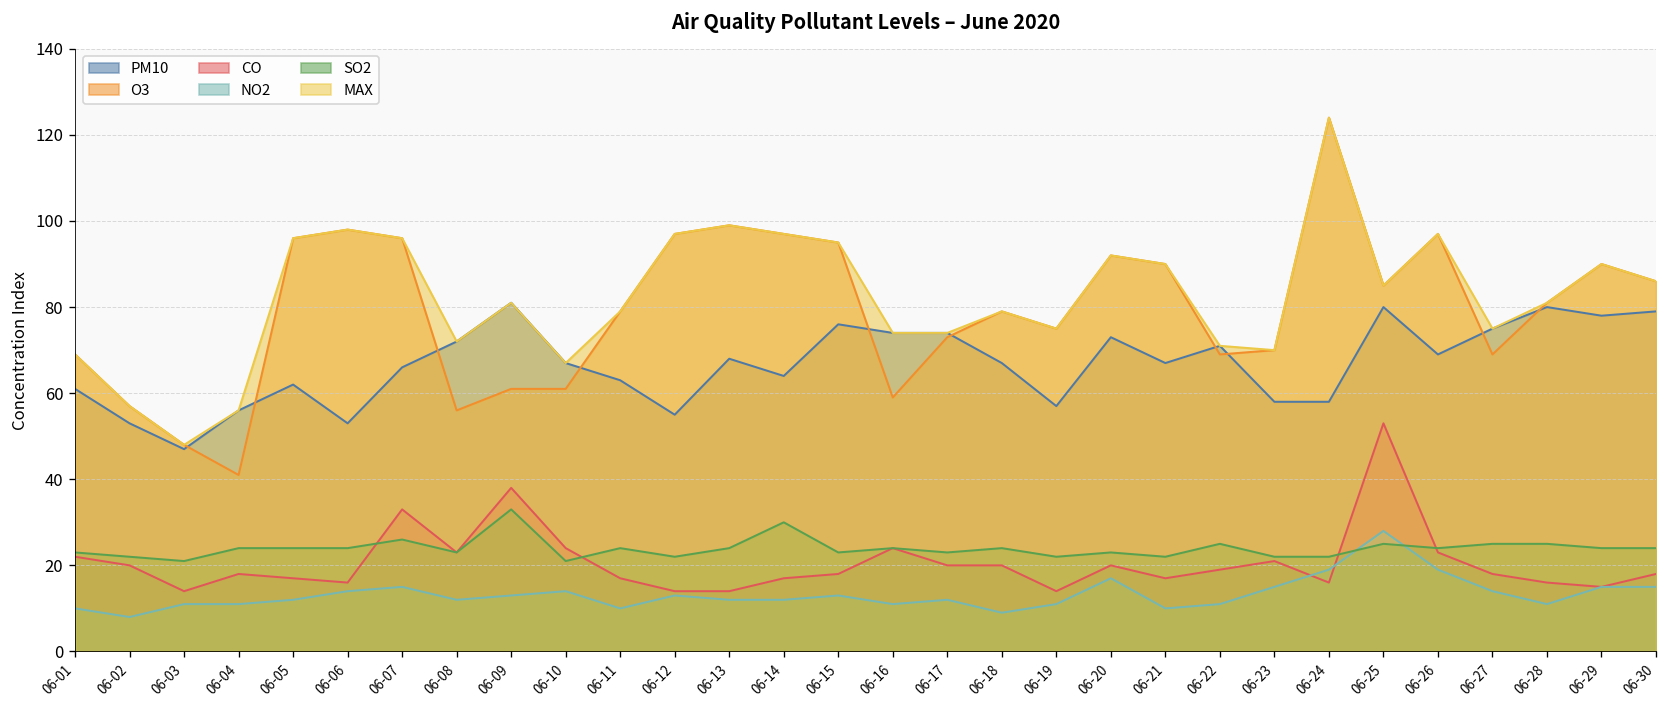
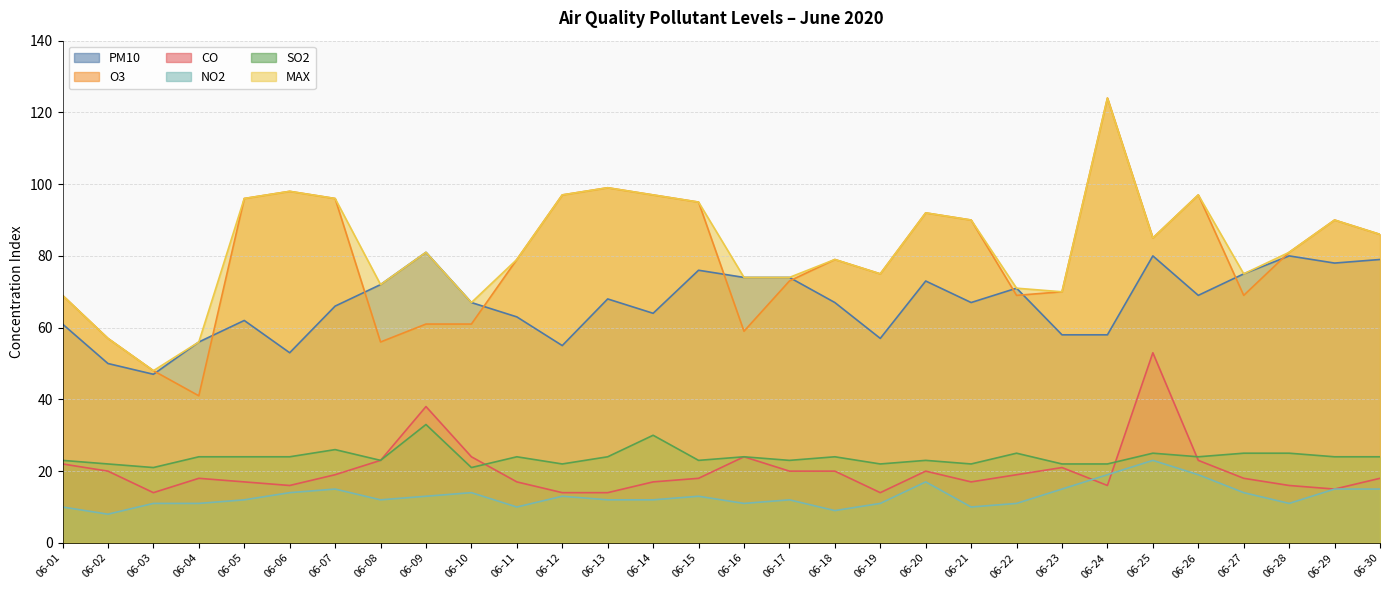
  {
    "PM10": {
      "06-01": 61,
-     "06-02": 53,
+     "06-02": 50,
      "06-03": 47,
      "06-05": 62,
      "06-06": 53,
      "06-07": 66,
      "06-11": 63,
      "06-12": 55,
      "06-13": 68,
      "06-14": 64,
      "06-15": 76,
      "06-18": 67,
      "06-19": 57,
      "06-20": 73,
      "06-21": 67,
      "06-23": 58,
      "06-24": 58,
      "06-25": 80,
      "06-26": 69,
      "06-28": 80,
      "06-29": 78,
      "06-30": 79
    },
    "CO": {
      "06-01": 22,
      "06-02": 20,
      "06-03": 14,
      "06-04": 18,
      "06-05": 17,
      "06-06": 16,
-     "06-07": 33,
+     "06-07": 19,
      "06-09": 38,
      "06-10": 24,
      "06-11": 17,
      "06-12": 14,
      "06-13": 14,
      "06-14": 17,
      "06-15": 18,
      "06-17": 20,
      "06-18": 20,
      "06-19": 14,
      "06-20": 20,
      "06-21": 17,
      "06-22": 19,
      "06-23": 21,
      "06-24": 16,
      "06-25": 53,
      "06-26": 23,
      "06-27": 18,
      "06-28": 16,
      "06-30": 18
    },
    "NO2": {
      "06-01": 10,
      "06-02": 8,
      "06-03": 11,
      "06-04": 11,
      "06-05": 12,
      "06-06": 14,
      "06-07": 15,
      "06-08": 12,
      "06-09": 13,
      "06-10": 14,
      "06-11": 10,
      "06-12": 13,
      "06-13": 12,
      "06-14": 12,
      "06-15": 13,
      "06-16": 11,
      "06-17": 12,
      "06-18": 9,
      "06-19": 11,
      "06-20": 17,
      "06-21": 10,
      "06-22": 11,
      "06-23": 15,
      "06-24": 19,
-     "06-25": 28,
+     "06-25": 23,
      "06-26": 19,
      "06-27": 14,
      "06-28": 11,
      "06-30": 15
    },
    "SO2": {
      "06-01": 23,
      "06-02": 22,
      "06-03": 21,
      "06-04": 24,
      "06-05": 24,
      "06-06": 24,
      "06-07": 26,
      "06-09": 33,
      "06-10": 21,
      "06-11": 24,
      "06-12": 22,
      "06-13": 24,
      "06-14": 30,
      "06-15": 23,
      "06-17": 23,
      "06-18": 24,
      "06-19": 22,
      "06-20": 23,
      "06-21": 22,
      "06-22": 25,
      "06-23": 22,
      "06-24": 22,
      "06-25": 25,
      "06-26": 24,
      "06-27": 25,
      "06-28": 25,
      "06-29": 24,
      "06-30": 24
    }
  }
